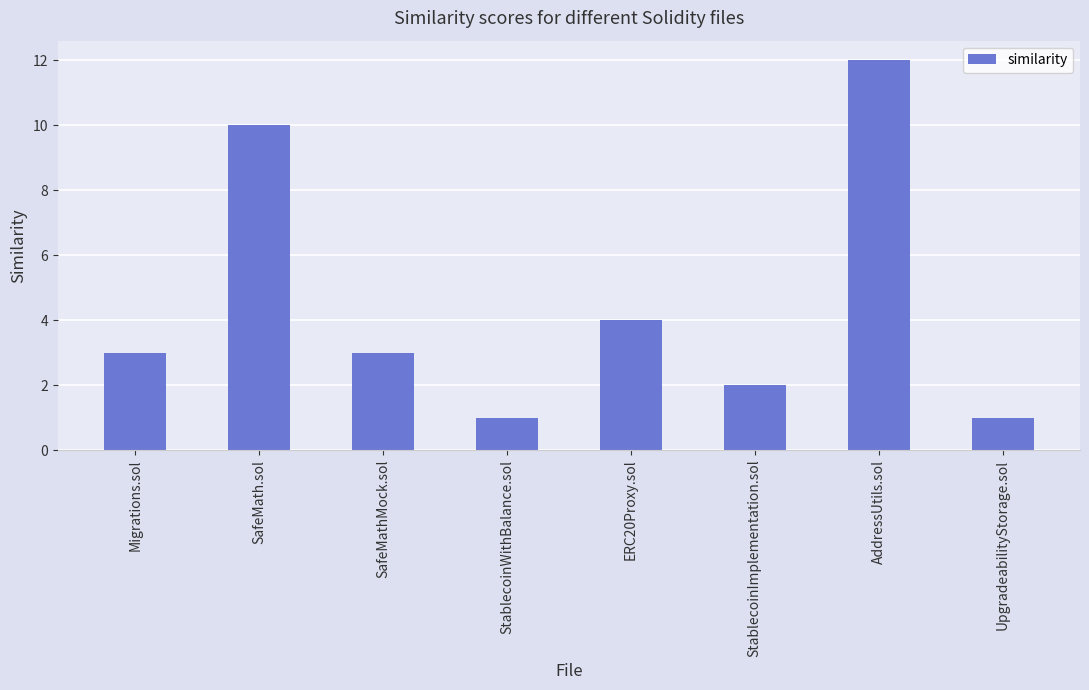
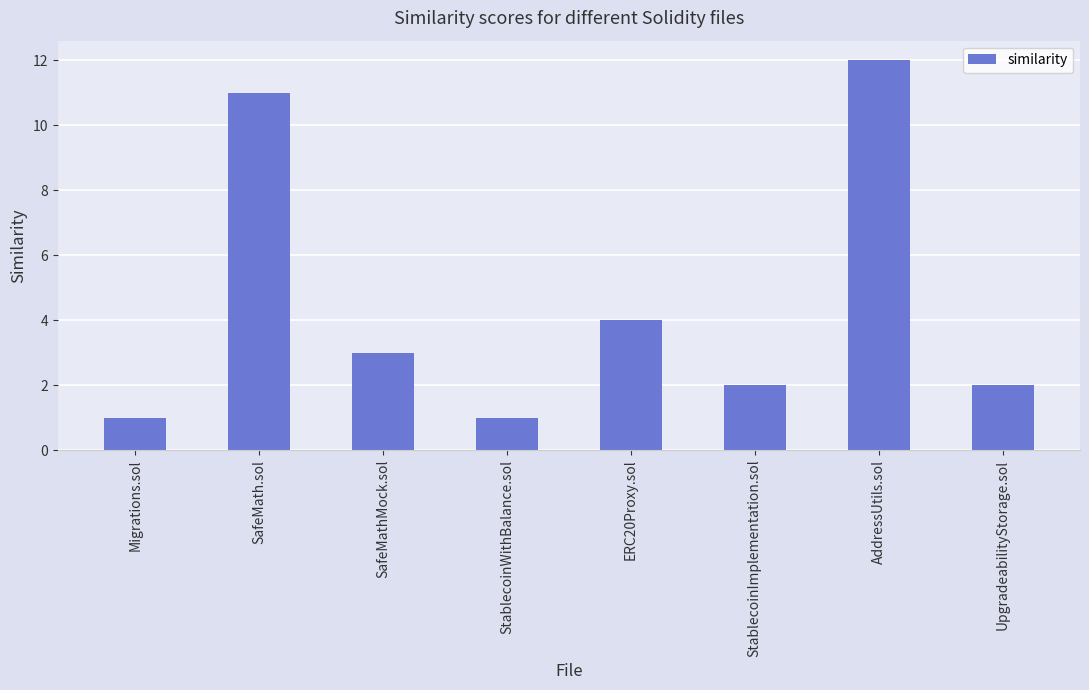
  {
-   "Migrations.sol": 3,
-   "SafeMath.sol": 10,
+   "Migrations.sol": 1,
+   "SafeMath.sol": 11,
    "SafeMathMock.sol": 3,
    "StablecoinWithBalance.sol": 1,
    "ERC20Proxy.sol": 4,
    "StablecoinImplementation.sol": 2,
    "AddressUtils.sol": 12,
-   "UpgradeabilityStorage.sol": 1
+   "UpgradeabilityStorage.sol": 2
  }
